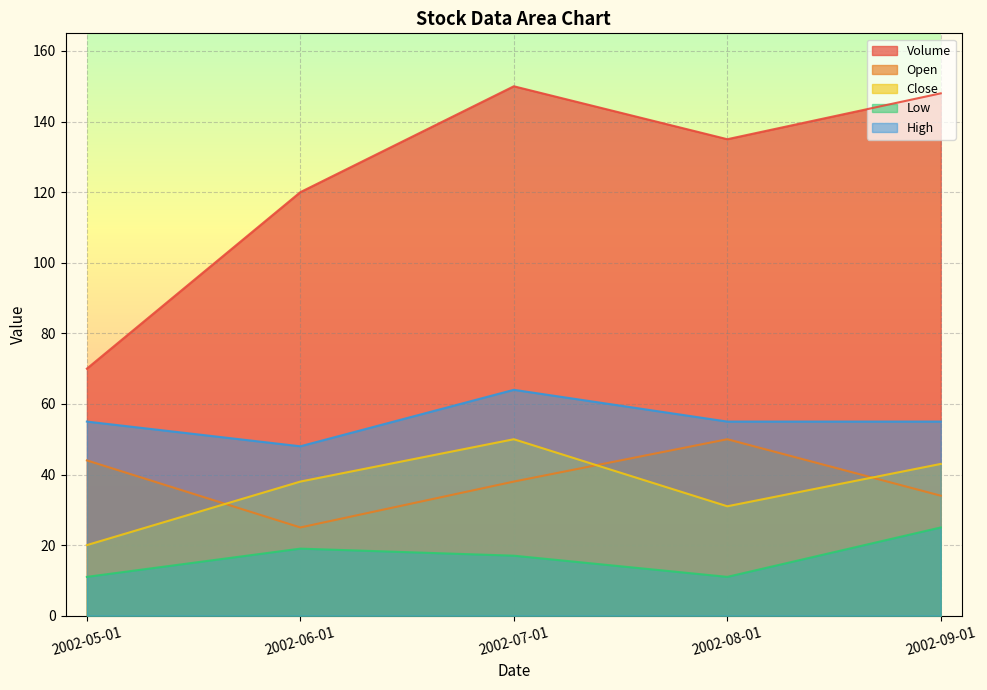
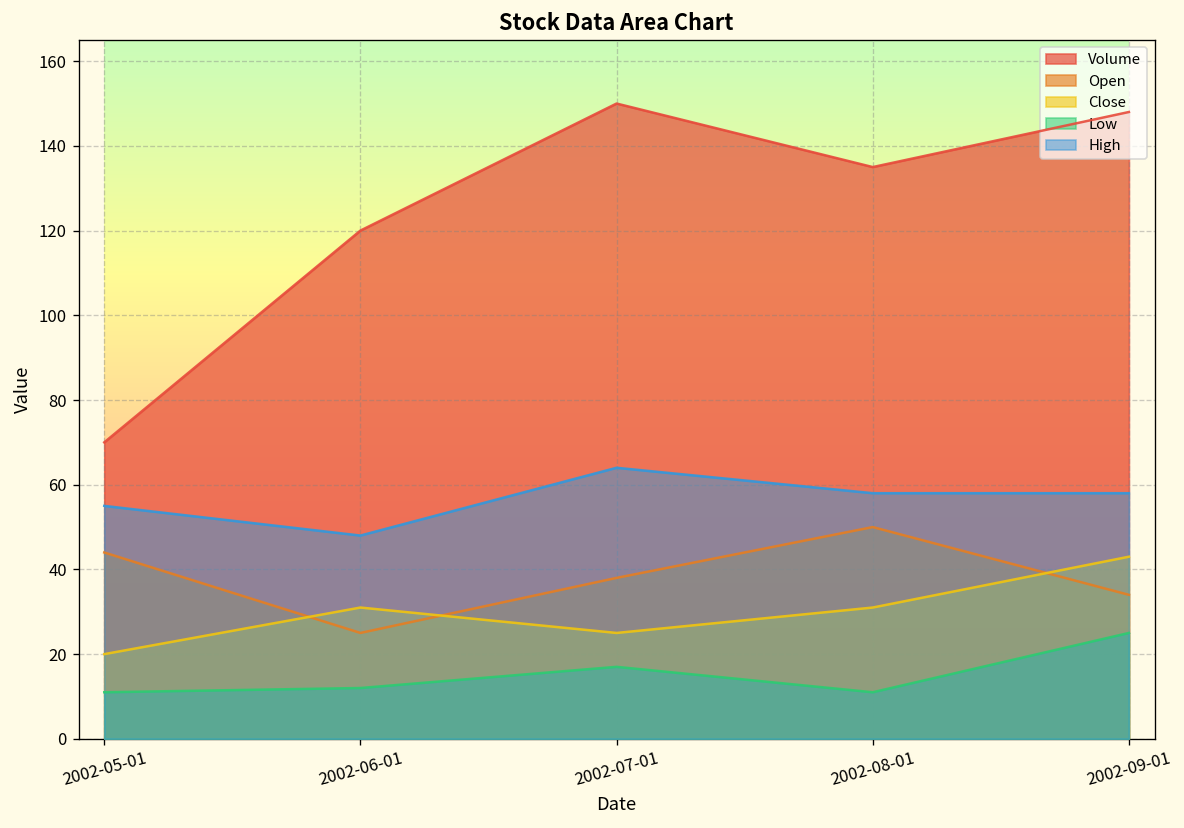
  {
    "Close": {
      "2002-05-01": 20,
-     "2002-06-01": 38,
-     "2002-07-01": 50,
+     "2002-06-01": 31,
+     "2002-07-01": 25,
      "2002-08-01": 31,
      "2002-09-01": 43
    },
    "Low": {
      "2002-05-01": 11,
-     "2002-06-01": 19,
+     "2002-06-01": 12,
      "2002-07-01": 17,
      "2002-08-01": 11,
      "2002-09-01": 25
    },
    "High": {
      "2002-05-01": 55,
      "2002-06-01": 48,
      "2002-07-01": 64,
-     "2002-08-01": 55,
-     "2002-09-01": 55
+     "2002-08-01": 58,
+     "2002-09-01": 58
    }
  }
